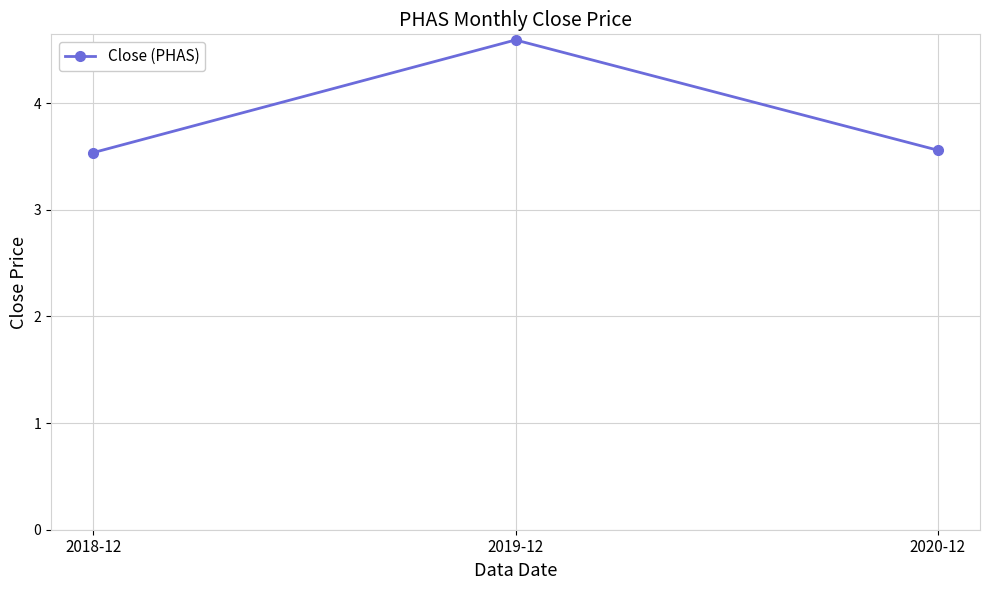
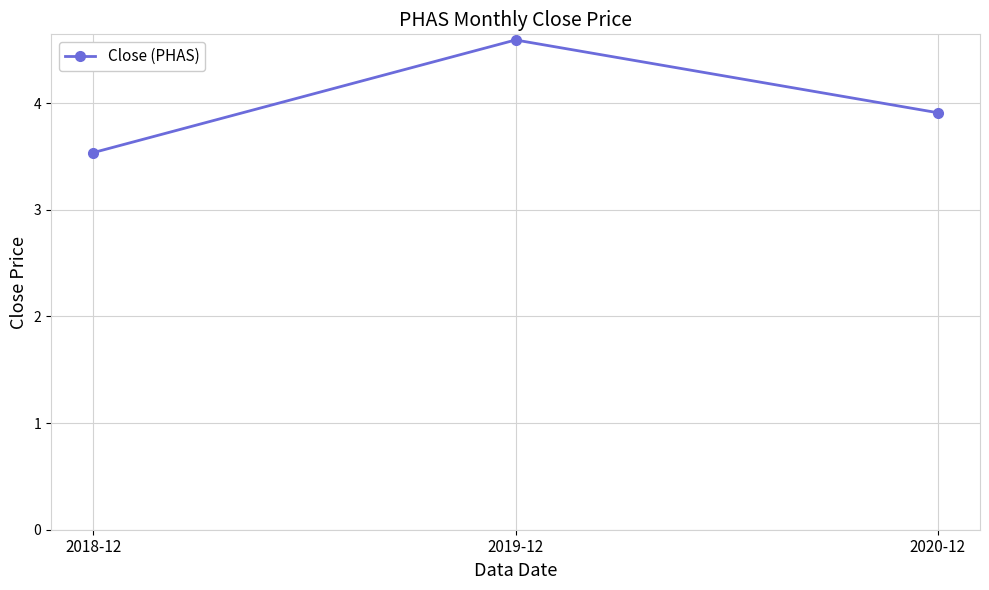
  {
    "2018-12": 3.54,
    "2019-12": 4.59,
-   "2020-12": 3.56
+   "2020-12": 3.91
  }
